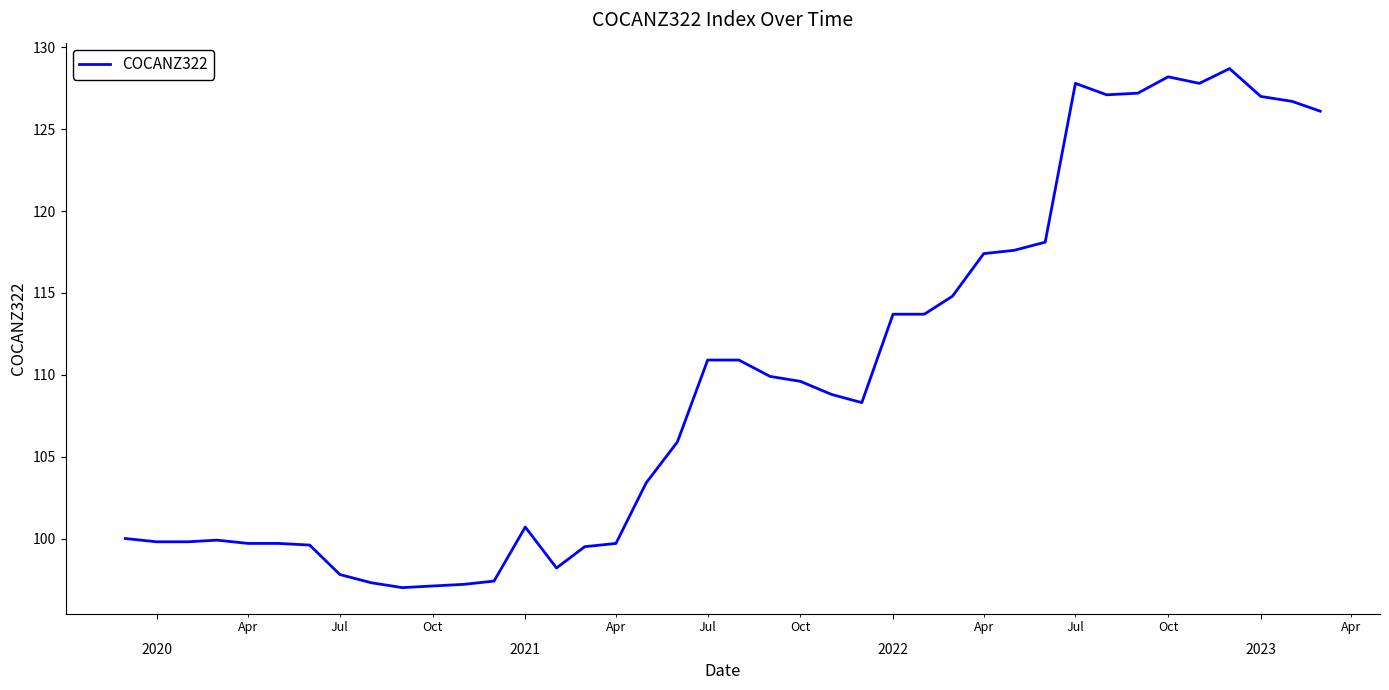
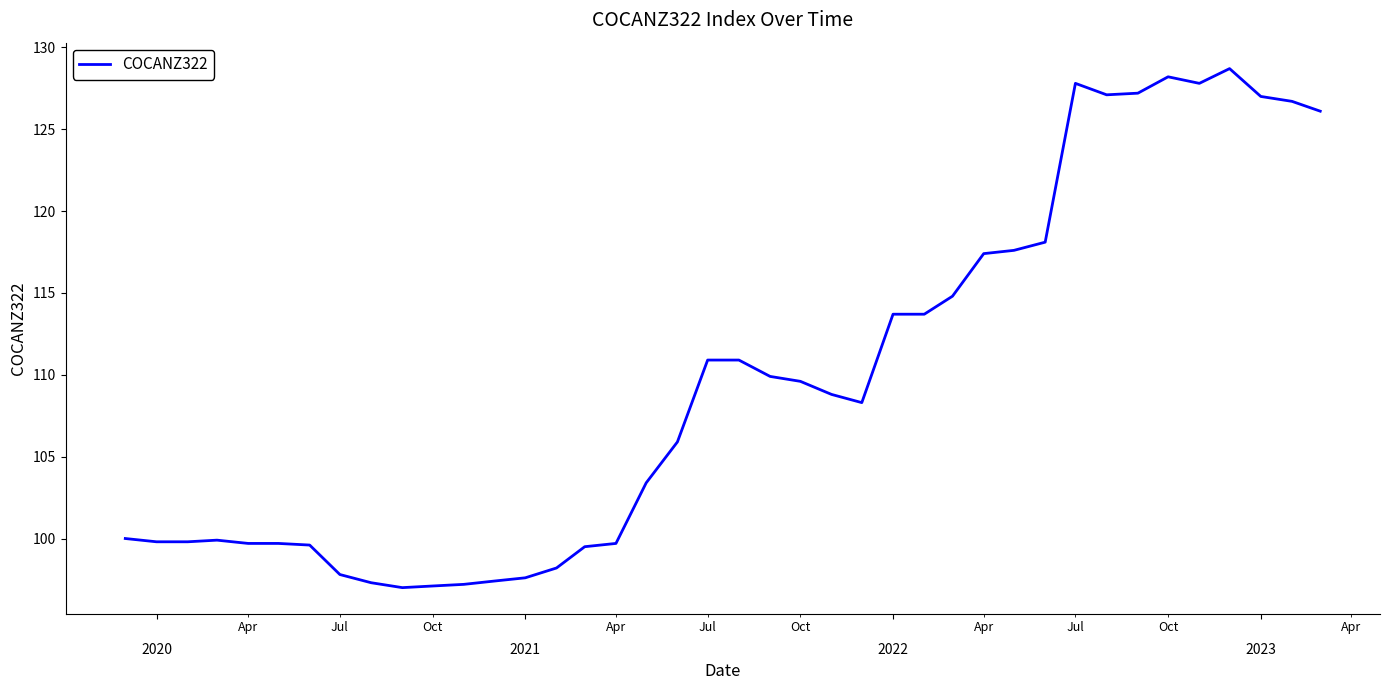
  {
    "2020": 99.8,
-   "2021": 100.7,
+   "2021": 97.6,
    "2022": 113.7,
    "2023": 127.0
  }
